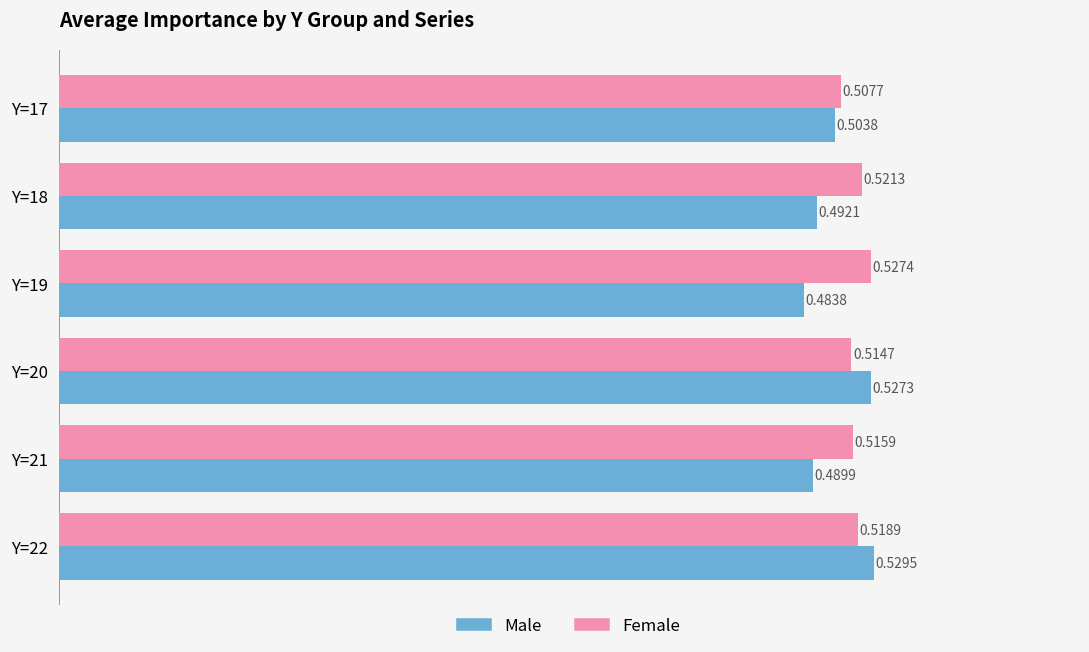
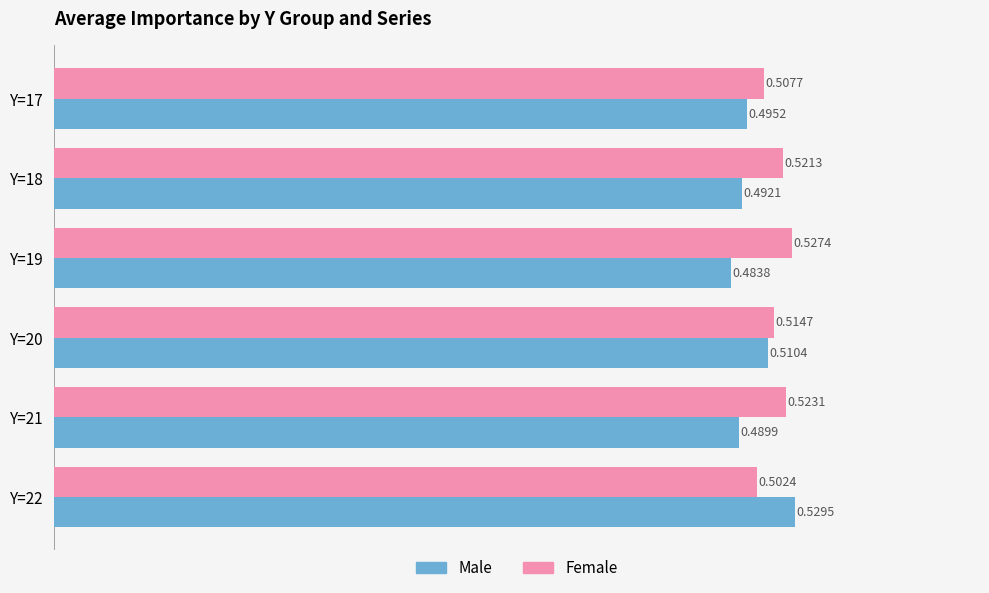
  {
    "Male": {
-     "Y=17": 0.5038,
+     "Y=17": 0.4952,
      "Y=18": 0.4921,
      "Y=19": 0.4838,
-     "Y=20": 0.5273,
+     "Y=20": 0.5104,
      "Y=21": 0.4899,
      "Y=22": 0.5295
    },
    "Female": {
      "Y=17": 0.5077,
      "Y=18": 0.5213,
      "Y=19": 0.5274,
      "Y=20": 0.5147,
-     "Y=21": 0.5159,
-     "Y=22": 0.5189
+     "Y=21": 0.5231,
+     "Y=22": 0.5024
    }
  }
